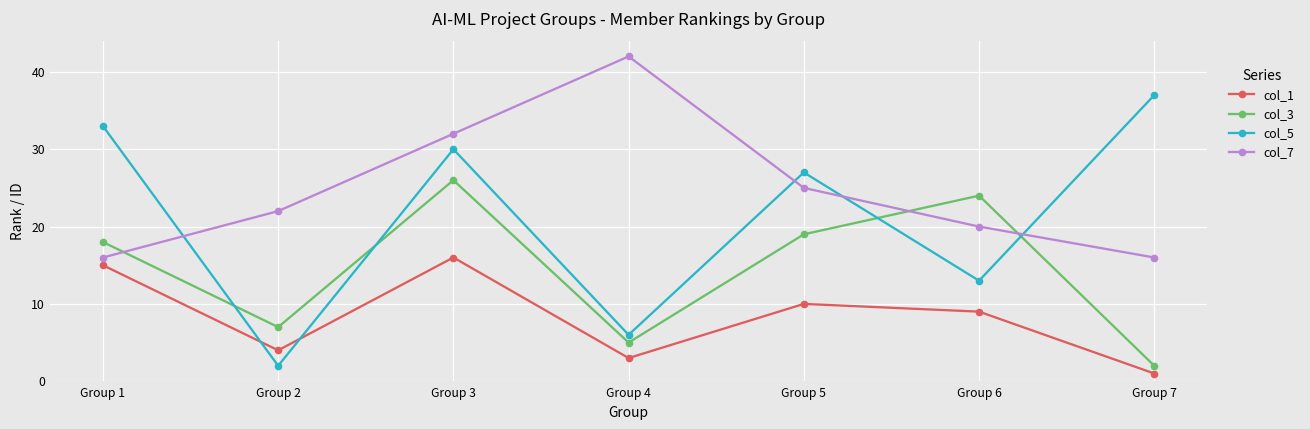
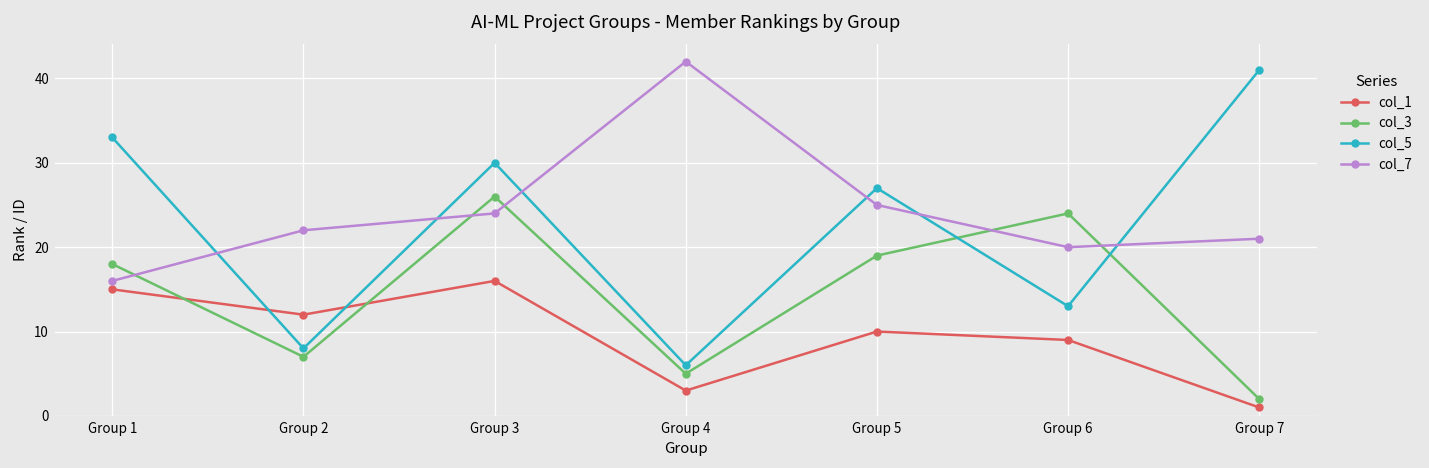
  {
    "col_1": {
      "Group 1": 15,
-     "Group 2": 4,
+     "Group 2": 12,
      "Group 3": 16,
      "Group 4": 3,
      "Group 5": 10,
      "Group 6": 9,
      "Group 7": 1
    },
    "col_3": {
      "Group 1": 18,
      "Group 2": 7,
      "Group 3": 26,
      "Group 4": 5,
      "Group 5": 19,
      "Group 6": 24,
      "Group 7": 2
    },
    "col_5": {
      "Group 1": 33,
-     "Group 2": 2,
+     "Group 2": 8,
      "Group 3": 30,
      "Group 4": 6,
      "Group 5": 27,
      "Group 6": 13,
-     "Group 7": 37
+     "Group 7": 41
    },
    "col_7": {
      "Group 1": 16,
      "Group 2": 22,
-     "Group 3": 32,
+     "Group 3": 24,
      "Group 4": 42,
      "Group 5": 25,
      "Group 6": 20,
-     "Group 7": 16
+     "Group 7": 21
    }
  }
